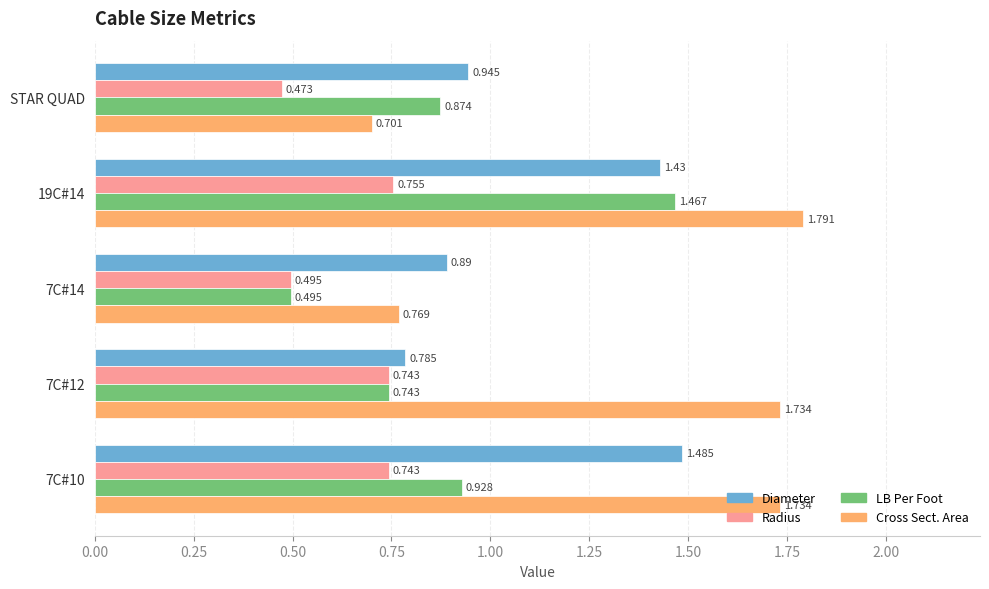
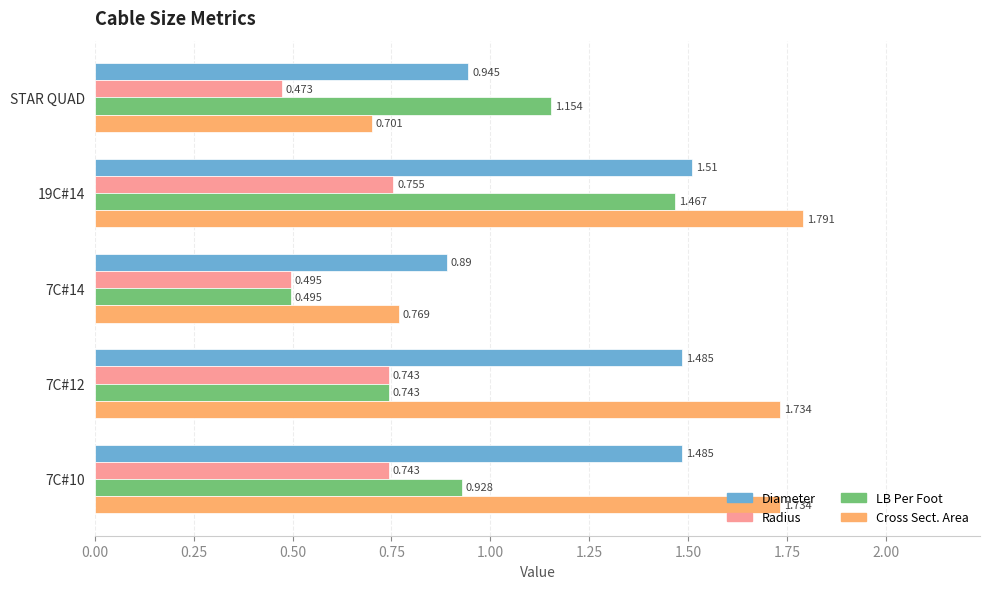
  {
    "Diameter": {
      "STAR QUAD": 0.945,
-     "19C#14": 1.43,
+     "19C#14": 1.51,
      "7C#14": 0.89,
-     "7C#12": 0.785,
+     "7C#12": 1.485,
      "7C#10": 1.485
    },
    "LB Per Foot": {
-     "STAR QUAD": 0.874,
+     "STAR QUAD": 1.154,
      "19C#14": 1.467,
      "7C#14": 0.495,
      "7C#12": 0.743,
      "7C#10": 0.928
    }
  }
